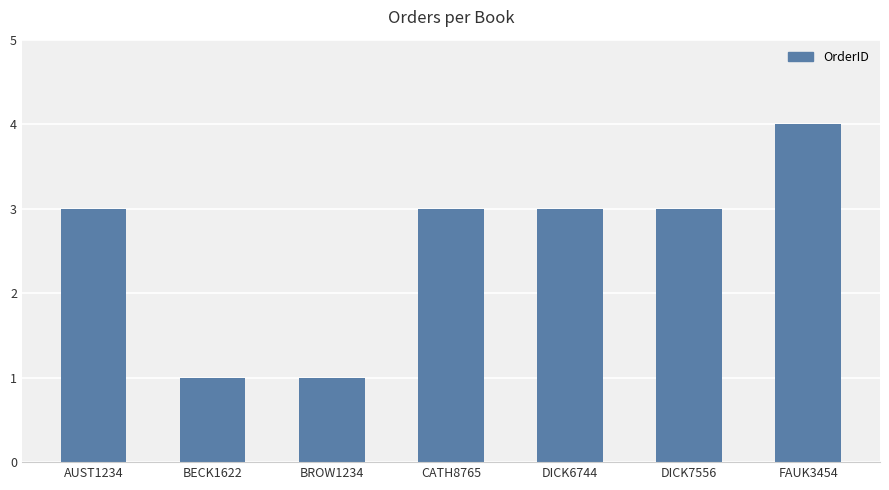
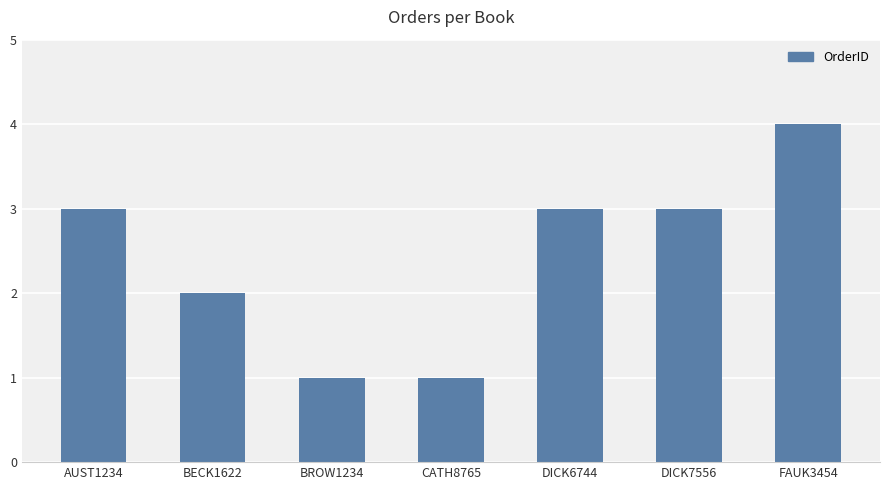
  {
    "AUST1234": 3,
-   "BECK1622": 1,
+   "BECK1622": 2,
    "BROW1234": 1,
-   "CATH8765": 3,
+   "CATH8765": 1,
    "DICK6744": 3,
    "DICK7556": 3,
    "FAUK3454": 4
  }
